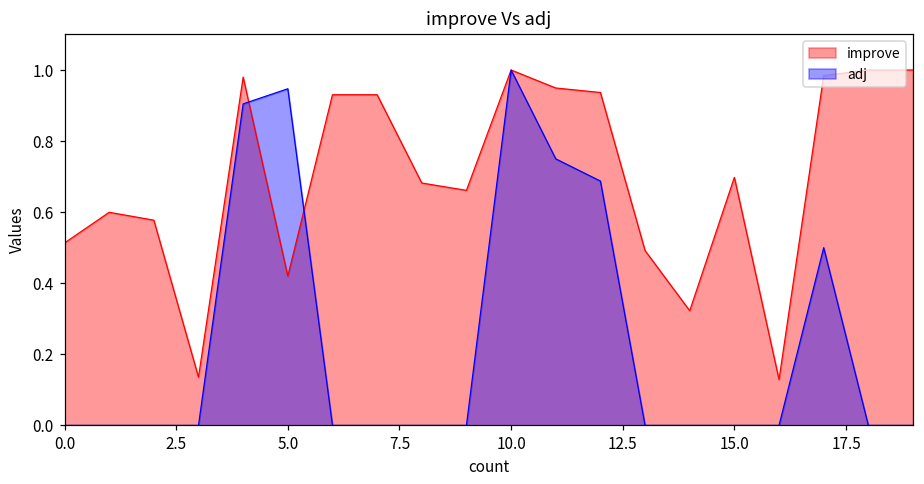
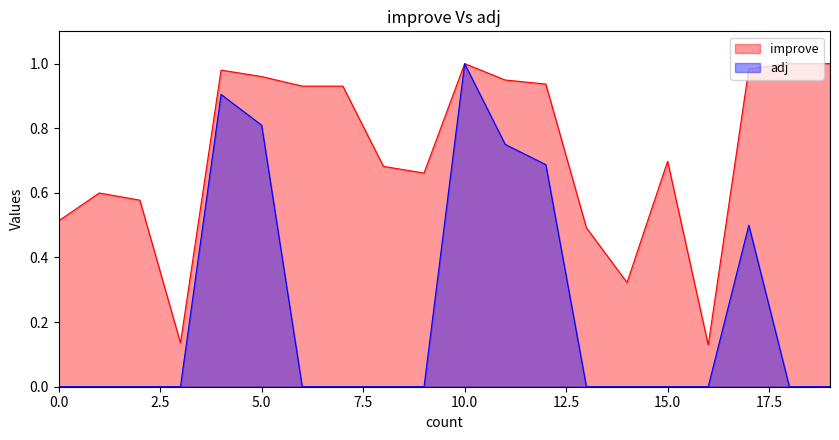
  {
    "improve": {
      "0.0": 0.51,
-     "5.0": 0.42,
+     "5.0": 0.96,
      "15.0": 0.70
    },
    "adj": {
      "0.0": 0.00,
-     "5.0": 0.95,
+     "5.0": 0.81,
      "15.0": 0.00
    }
  }
